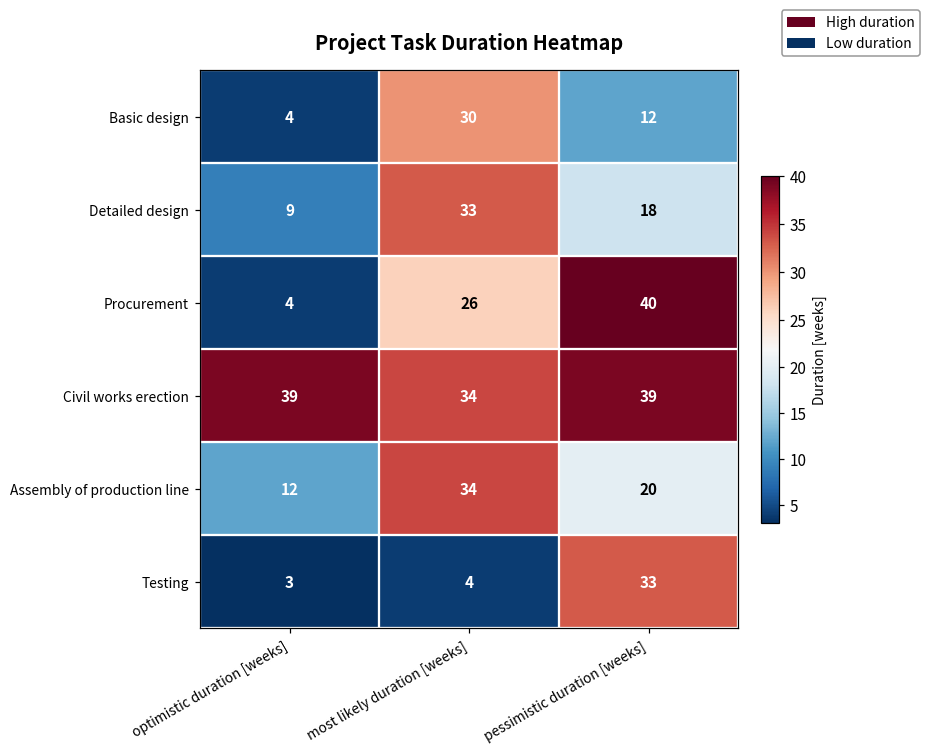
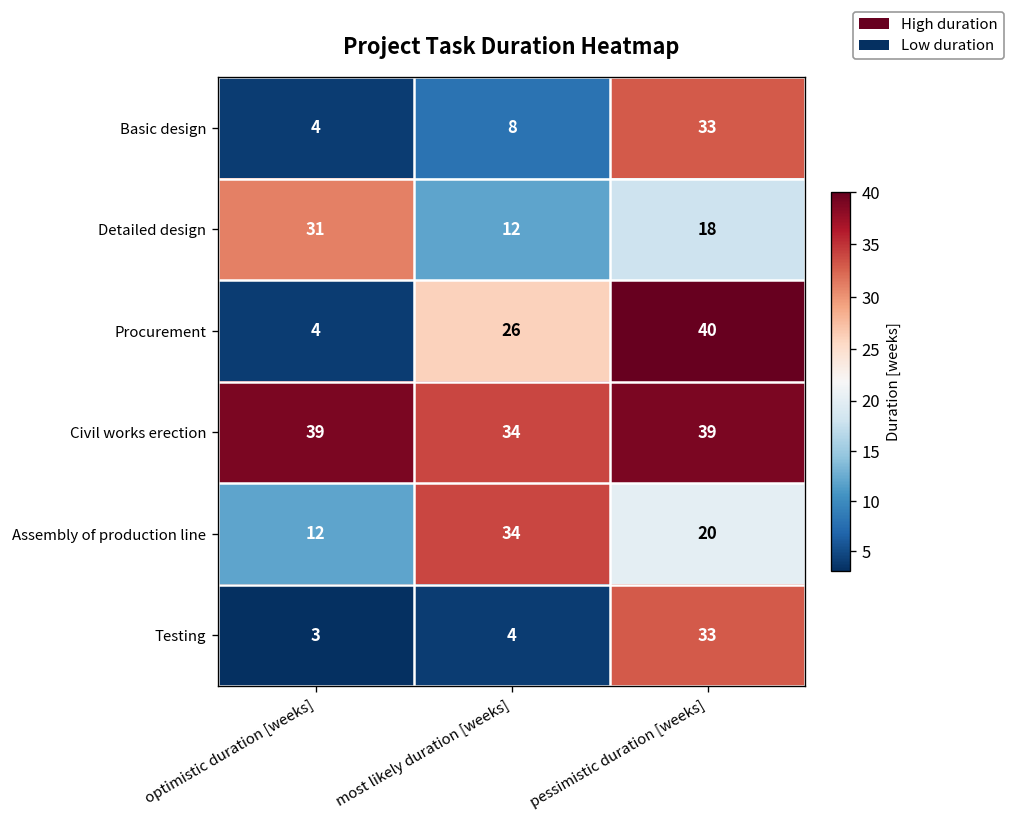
  {
    "Basic design": {
      "optimistic duration [weeks]": 4,
-     "most likely duration [weeks]": 30,
-     "pessimistic duration [weeks]": 12
+     "most likely duration [weeks]": 8,
+     "pessimistic duration [weeks]": 33
    },
    "Detailed design": {
-     "optimistic duration [weeks]": 9,
-     "most likely duration [weeks]": 33,
+     "optimistic duration [weeks]": 31,
+     "most likely duration [weeks]": 12,
      "pessimistic duration [weeks]": 18
    },
    "Procurement": {
      "optimistic duration [weeks]": 4,
      "most likely duration [weeks]": 26,
      "pessimistic duration [weeks]": 40
    },
    "Civil works erection": {
      "optimistic duration [weeks]": 39,
      "most likely duration [weeks]": 34,
      "pessimistic duration [weeks]": 39
    },
    "Assembly of production line": {
      "optimistic duration [weeks]": 12,
      "most likely duration [weeks]": 34,
      "pessimistic duration [weeks]": 20
    },
    "Testing": {
      "optimistic duration [weeks]": 3,
      "most likely duration [weeks]": 4,
      "pessimistic duration [weeks]": 33
    }
  }
